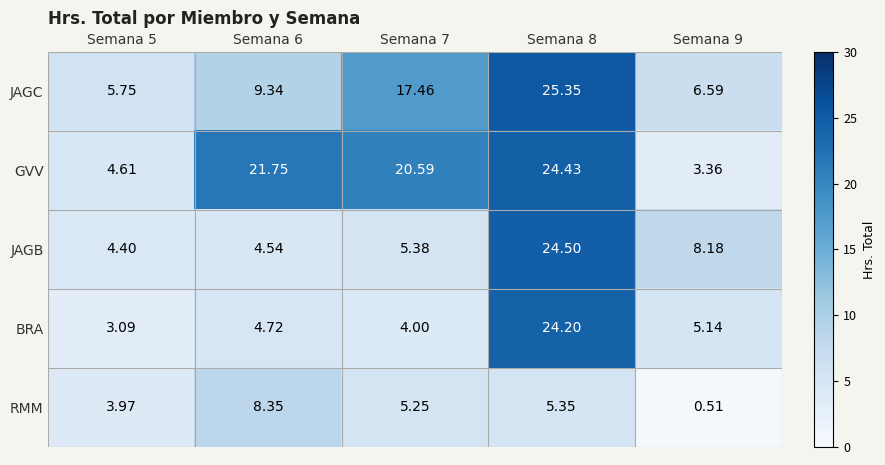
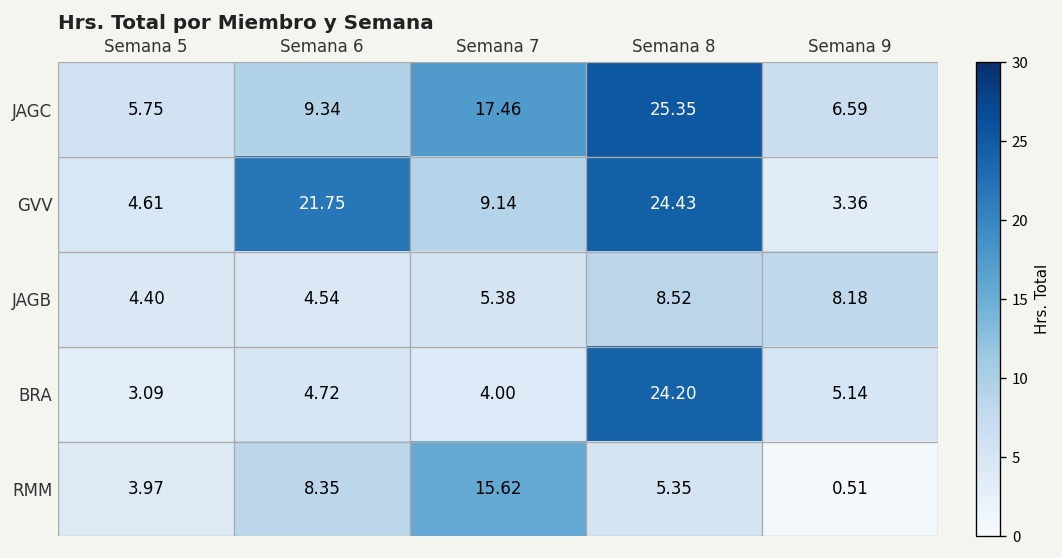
  {
    "JAGC": {
      "Semana 5": 5.75,
      "Semana 6": 9.34,
      "Semana 7": 17.46,
      "Semana 8": 25.35,
      "Semana 9": 6.59
    },
    "GVV": {
      "Semana 5": 4.61,
      "Semana 6": 21.75,
-     "Semana 7": 20.59,
+     "Semana 7": 9.14,
      "Semana 8": 24.43,
      "Semana 9": 3.36
    },
    "JAGB": {
      "Semana 5": 4.40,
      "Semana 6": 4.54,
      "Semana 7": 5.38,
-     "Semana 8": 24.50,
+     "Semana 8": 8.52,
      "Semana 9": 8.18
    },
    "BRA": {
      "Semana 5": 3.09,
      "Semana 6": 4.72,
      "Semana 7": 4.00,
      "Semana 8": 24.20,
      "Semana 9": 5.14
    },
    "RMM": {
      "Semana 5": 3.97,
      "Semana 6": 8.35,
-     "Semana 7": 5.25,
+     "Semana 7": 15.62,
      "Semana 8": 5.35,
      "Semana 9": 0.51
    }
  }
